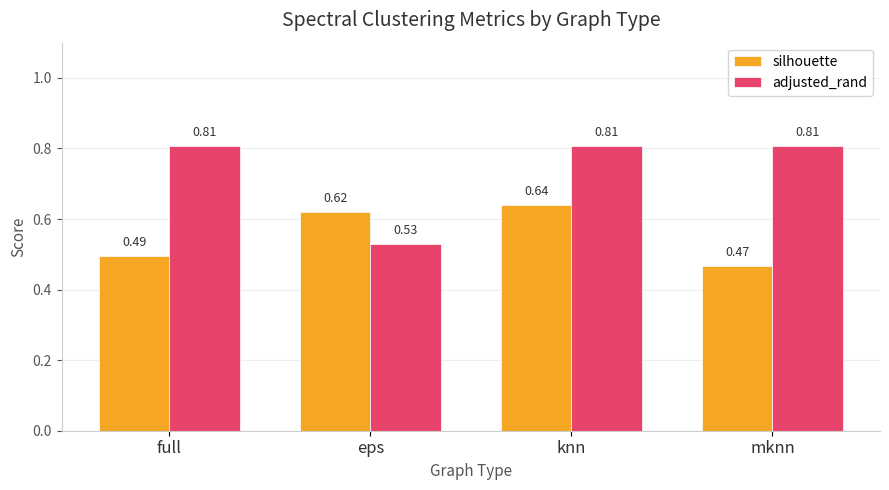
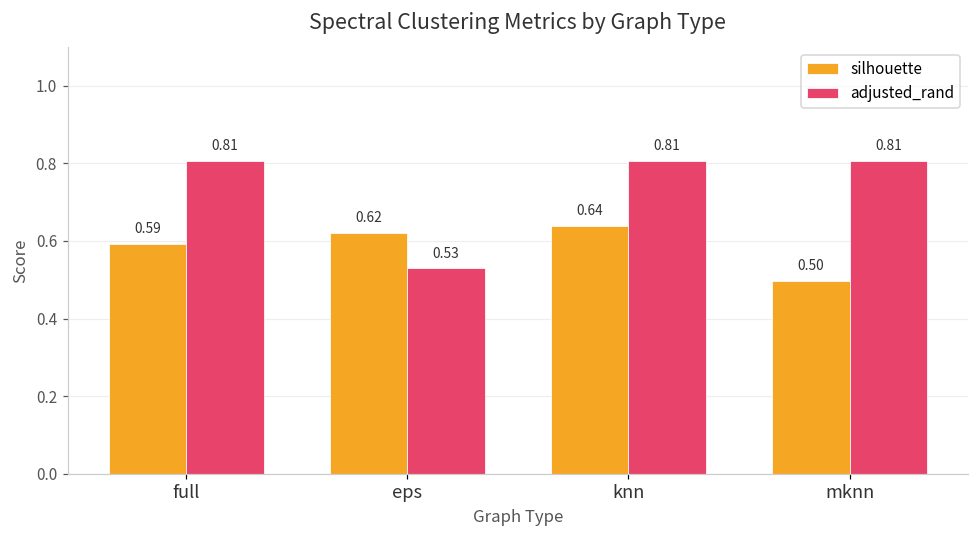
  {
    "silhouette": {
-     "full": 0.49,
+     "full": 0.59,
      "eps": 0.62,
      "knn": 0.64,
-     "mknn": 0.47
+     "mknn": 0.50
    },
    "adjusted_rand": {
      "full": 0.81,
      "eps": 0.53,
      "knn": 0.81,
      "mknn": 0.81
    }
  }
